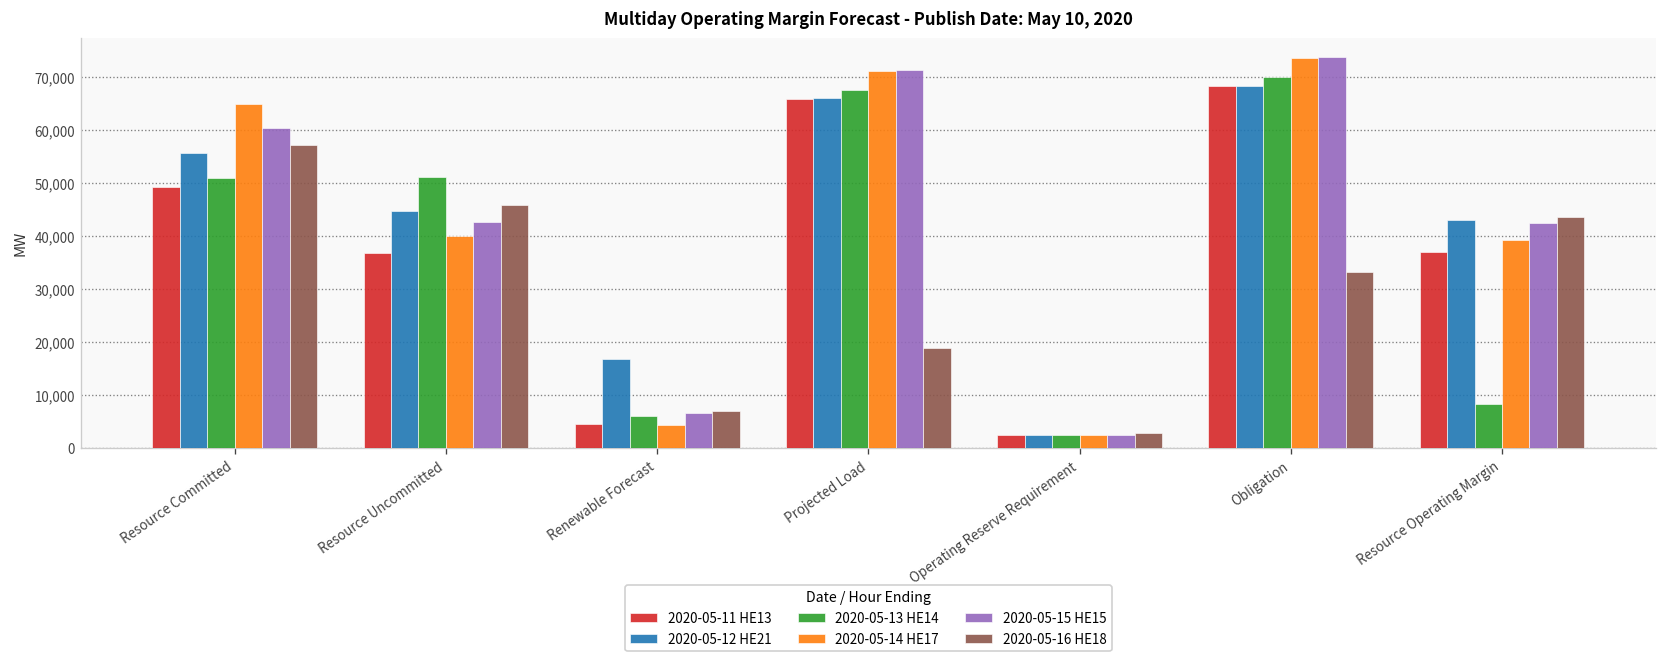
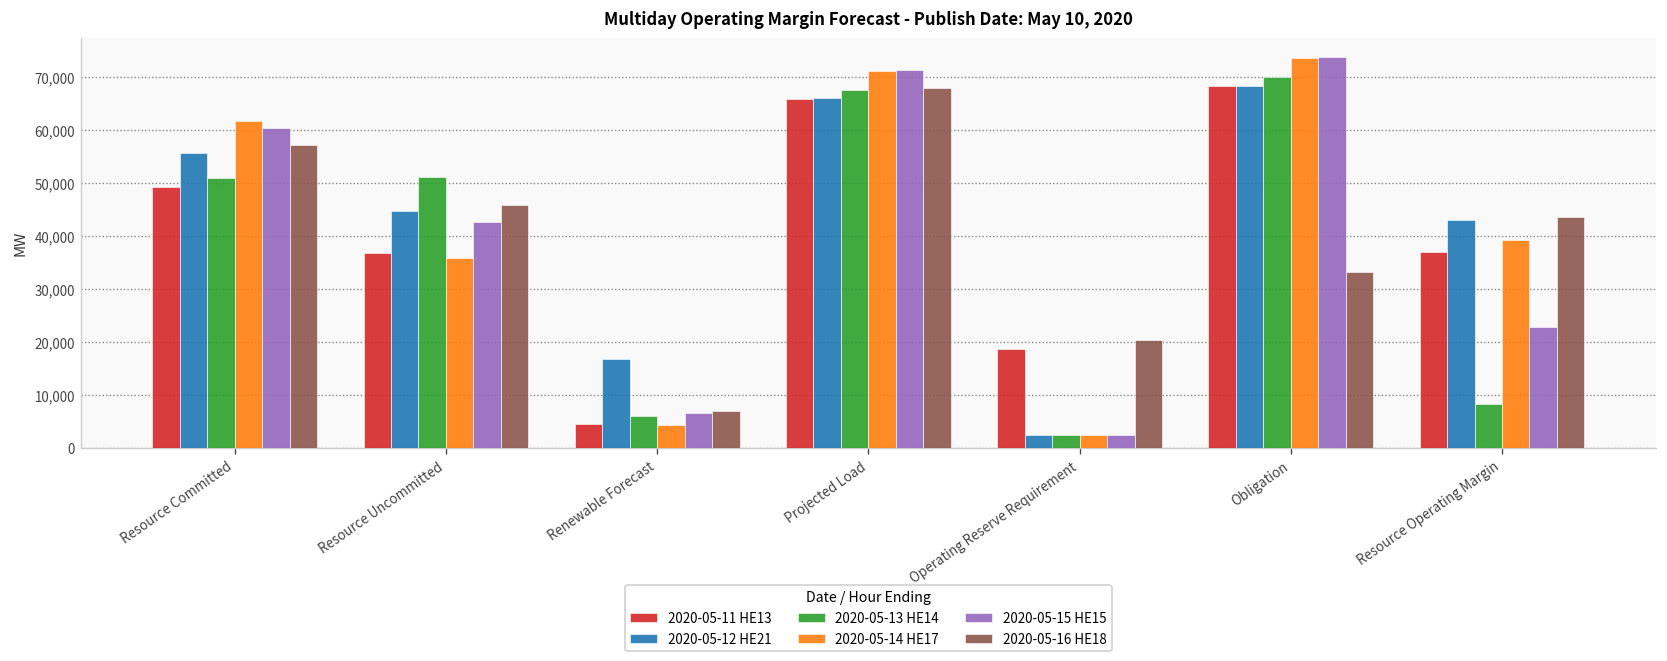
  {
    "2020-05-11 HE13": {
      "Resource Committed": "49,000",
      "Resource Uncommitted": "37,000",
      "Renewable Forecast": "4,000",
      "Projected Load": "66,000",
-     "Operating Reserve Requirement": "2,000",
+     "Operating Reserve Requirement": "19,000",
      "Obligation": "68,000",
      "Resource Operating Margin": "37,000"
    },
    "2020-05-12 HE21": {
      "Resource Committed": "56,000",
      "Resource Uncommitted": "45,000",
      "Renewable Forecast": "17,000",
      "Projected Load": "66,000",
      "Operating Reserve Requirement": "2,000",
      "Obligation": "68,000",
      "Resource Operating Margin": "43,000"
    },
    "2020-05-13 HE14": {
      "Resource Committed": "51,000",
      "Resource Uncommitted": "51,000",
      "Renewable Forecast": "6,000",
      "Projected Load": "68,000",
      "Operating Reserve Requirement": "2,000",
      "Obligation": "70,000",
      "Resource Operating Margin": "8,000"
    },
    "2020-05-14 HE17": {
-     "Resource Committed": "65,000",
-     "Resource Uncommitted": "40,000",
+     "Resource Committed": "62,000",
+     "Resource Uncommitted": "36,000",
      "Renewable Forecast": "4,000",
      "Projected Load": "71,000",
      "Operating Reserve Requirement": "2,000",
      "Obligation": "73,000",
      "Resource Operating Margin": "39,000"
    },
    "2020-05-15 HE15": {
      "Resource Committed": "60,000",
      "Resource Uncommitted": "43,000",
      "Renewable Forecast": "7,000",
      "Projected Load": "71,000",
      "Operating Reserve Requirement": "2,000",
      "Obligation": "74,000",
-     "Resource Operating Margin": "42,000"
+     "Resource Operating Margin": "23,000"
    },
    "2020-05-16 HE18": {
      "Resource Committed": "57,000",
      "Resource Uncommitted": "46,000",
      "Renewable Forecast": "7,000",
-     "Projected Load": "19,000",
-     "Operating Reserve Requirement": "3,000",
+     "Projected Load": "68,000",
+     "Operating Reserve Requirement": "20,000",
      "Obligation": "33,000",
      "Resource Operating Margin": "43,000"
    }
  }
